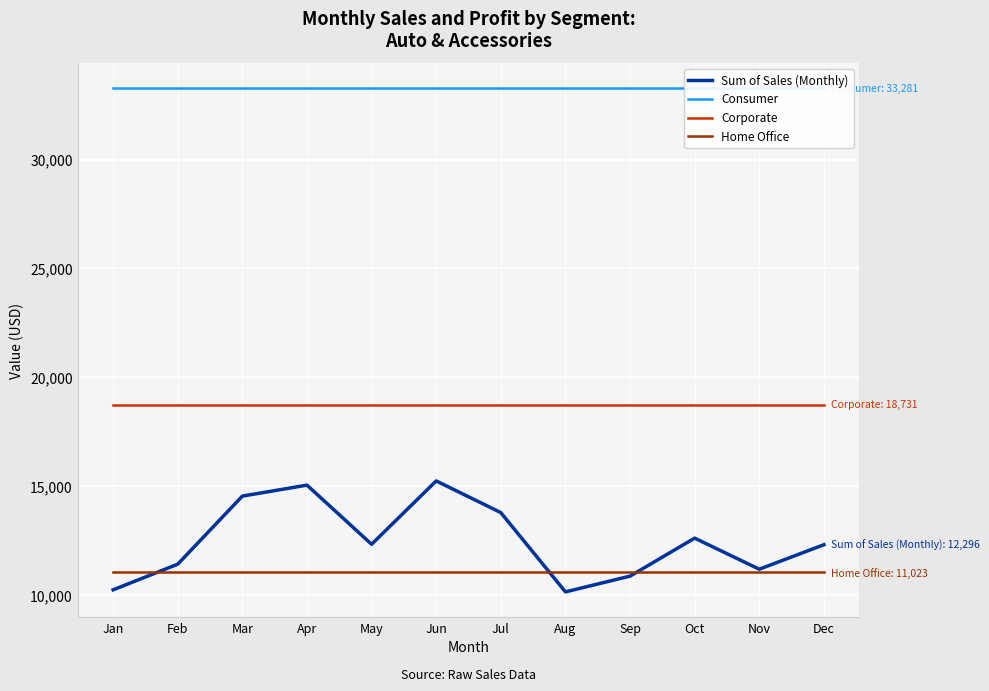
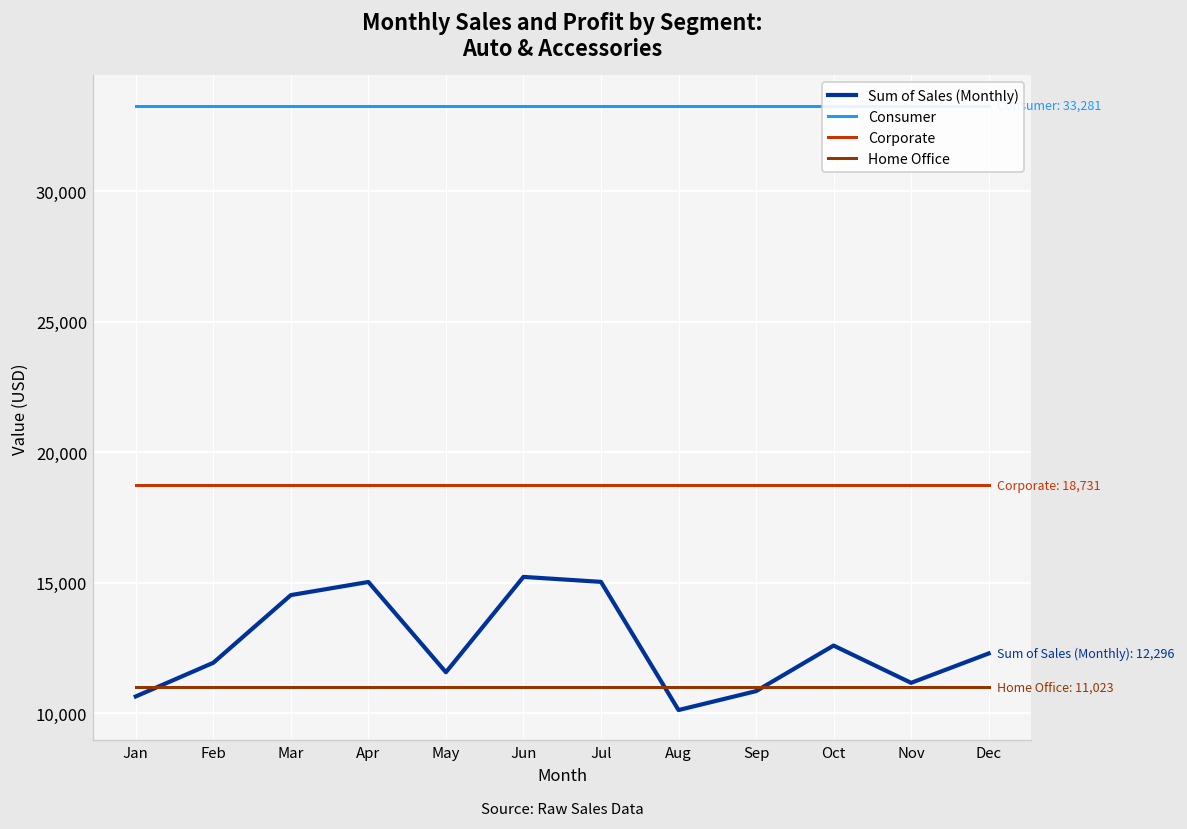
  {
    "Sum of Sales (Monthly)": {
-     "Jan": "10,200",
-     "Feb": "11,400",
+     "Jan": "10,700",
+     "Feb": "11,900",
      "Mar": "14,500",
      "Apr": "15,000",
-     "May": "12,300",
+     "May": "11,600",
      "Jun": "15,200",
-     "Jul": "13,800",
+     "Jul": "15,000",
      "Aug": "10,100",
      "Sep": "10,900",
      "Oct": "12,600",
      "Nov": "11,200"
    },
    "Consumer": {
      "Jan": "33,300",
      "Feb": "33,300",
      "Mar": "33,300",
      "Apr": "33,300",
      "May": "33,300",
      "Jun": "33,300",
      "Jul": "33,300",
      "Aug": "33,300",
      "Sep": "33,300"
    }
  }
